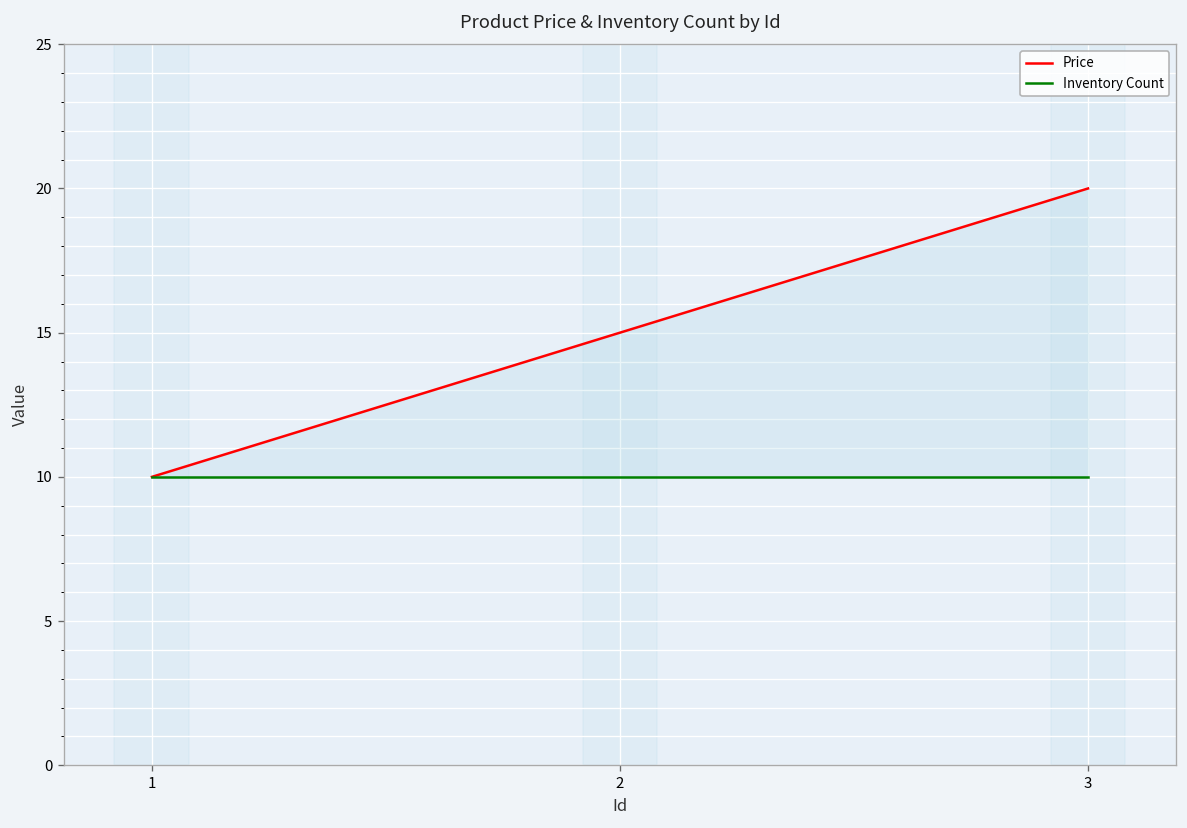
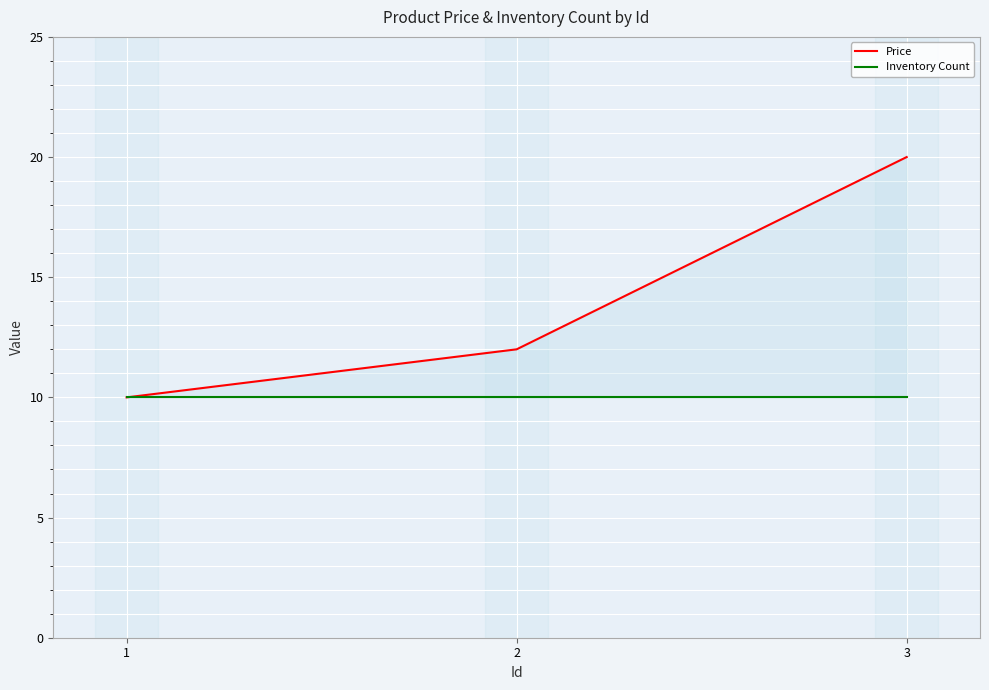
  {
    "Price": {
-     "2": 15,
+     "2": 12,
      "3": 20
    },
    "Inventory Count": {
      "2": 10,
      "3": 10
    }
  }
